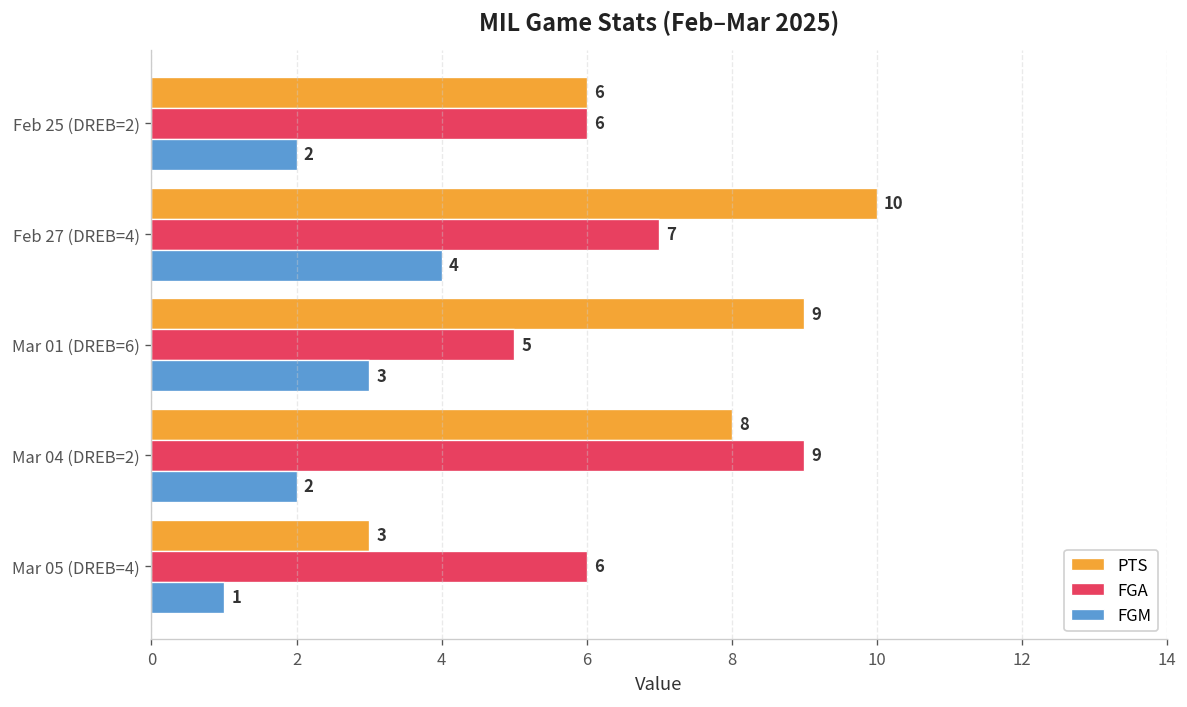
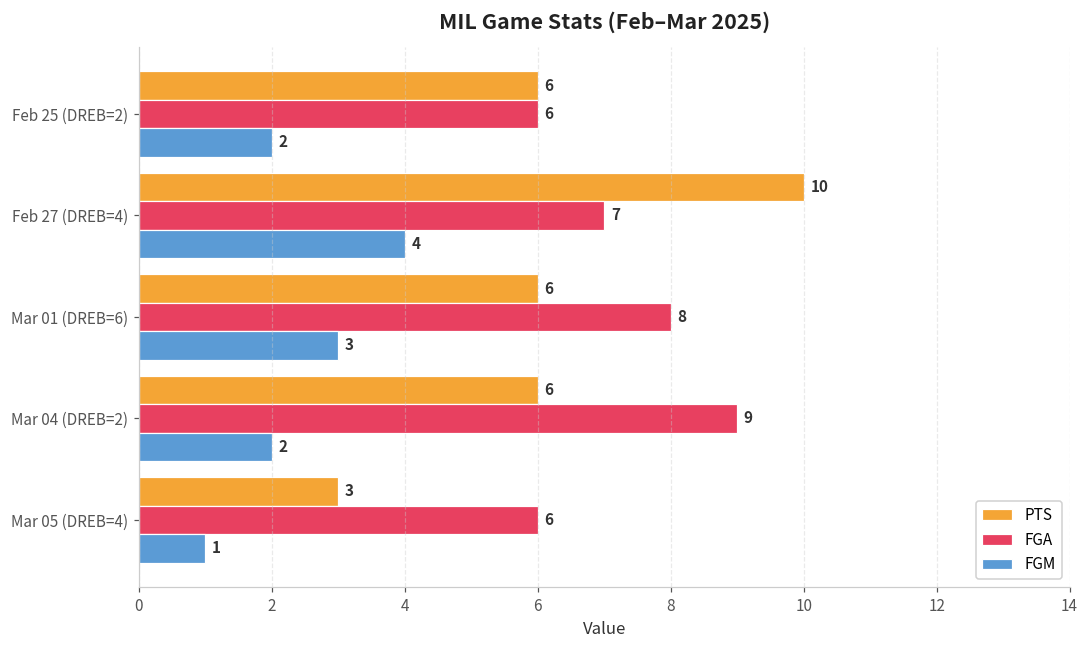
  {
    "PTS": {
      "Feb 25 (DREB=2)": 6,
      "Feb 27 (DREB=4)": 10,
-     "Mar 01 (DREB=6)": 9,
-     "Mar 04 (DREB=2)": 8,
+     "Mar 01 (DREB=6)": 6,
+     "Mar 04 (DREB=2)": 6,
      "Mar 05 (DREB=4)": 3
    },
    "FGA": {
      "Feb 25 (DREB=2)": 6,
      "Feb 27 (DREB=4)": 7,
-     "Mar 01 (DREB=6)": 5,
+     "Mar 01 (DREB=6)": 8,
      "Mar 04 (DREB=2)": 9,
      "Mar 05 (DREB=4)": 6
    },
    "FGM": {
      "Feb 25 (DREB=2)": 2,
      "Feb 27 (DREB=4)": 4,
      "Mar 01 (DREB=6)": 3,
      "Mar 04 (DREB=2)": 2,
      "Mar 05 (DREB=4)": 1
    }
  }
